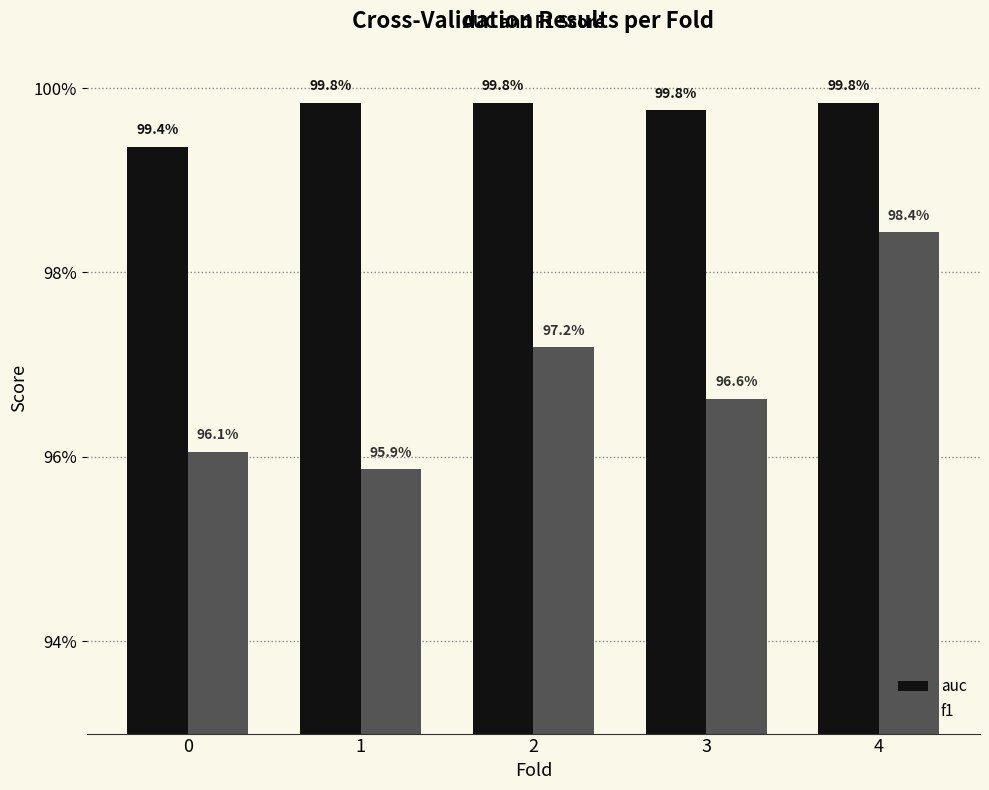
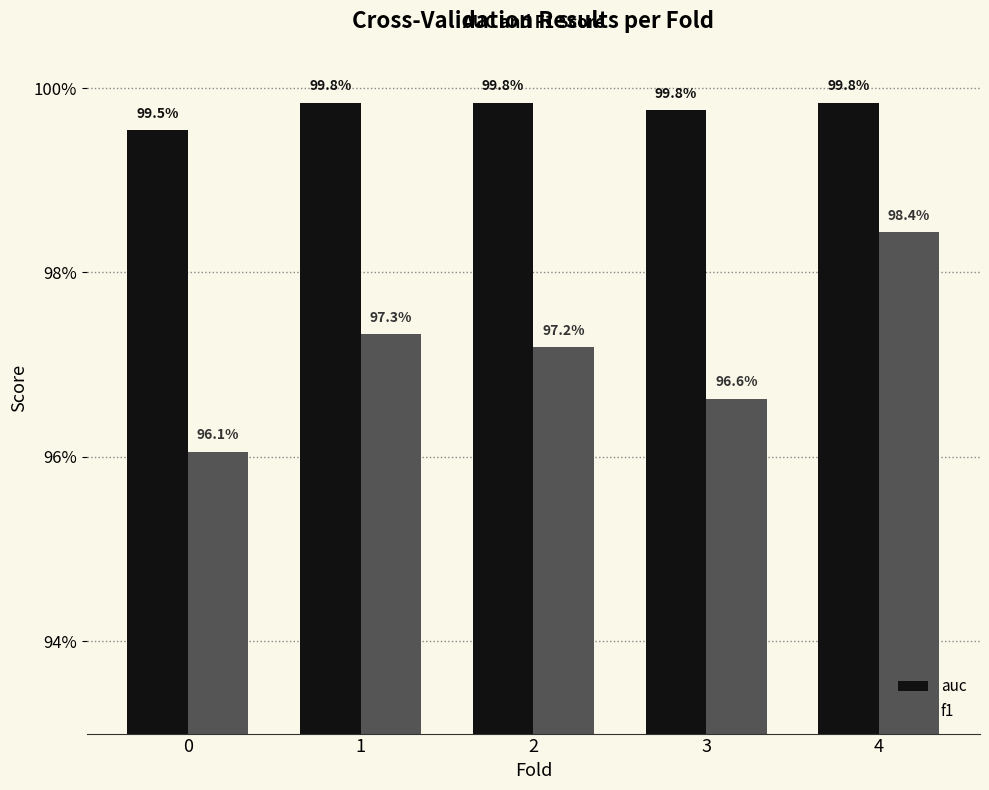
  {
    "auc": {
-     "0": "99.4%",
+     "0": "99.5%",
      "1": "99.8%",
      "2": "99.8%",
      "3": "99.8%",
      "4": "99.8%"
    },
    "f1": {
      "0": "96.1%",
-     "1": "95.9%",
+     "1": "97.3%",
      "2": "97.2%",
      "3": "96.6%",
      "4": "98.4%"
    }
  }
